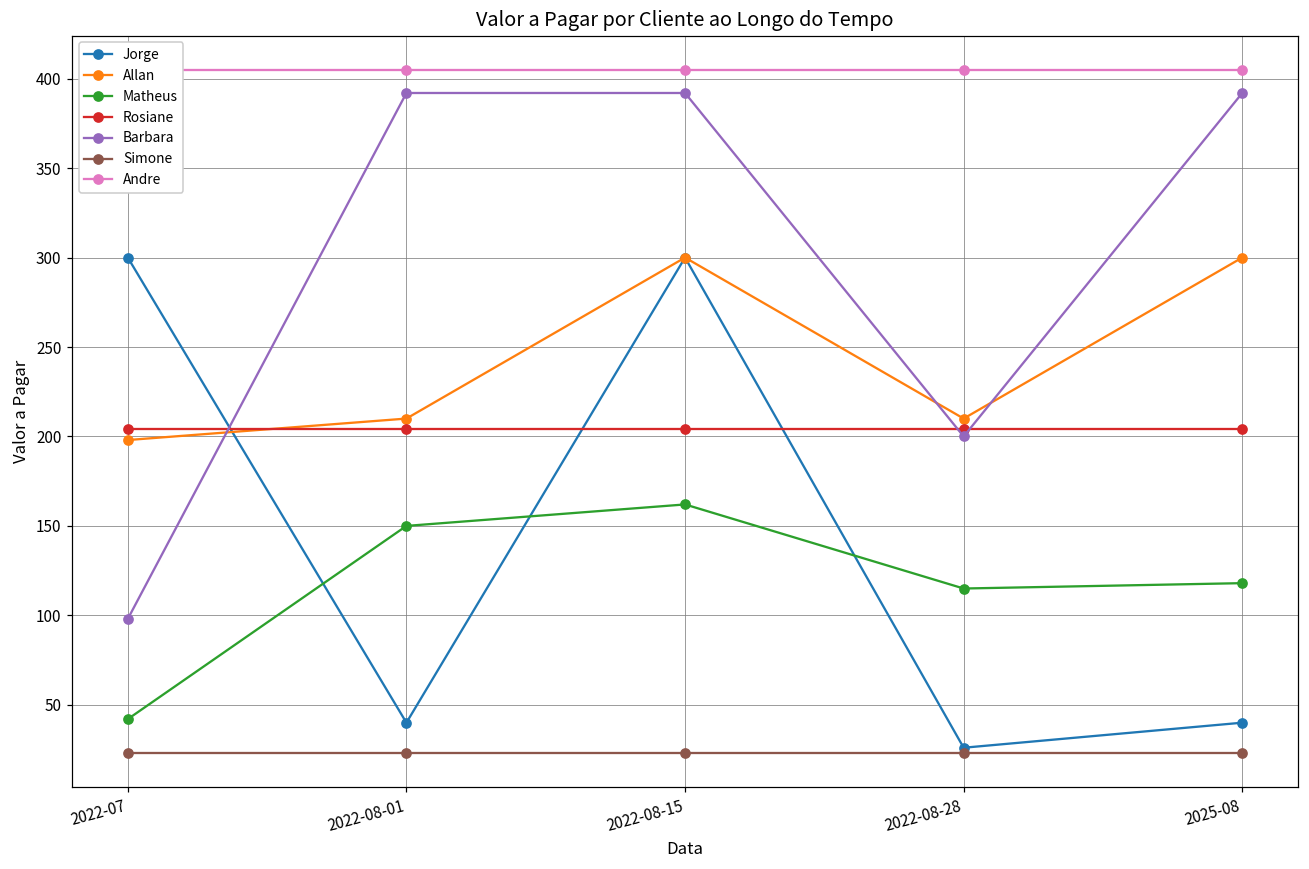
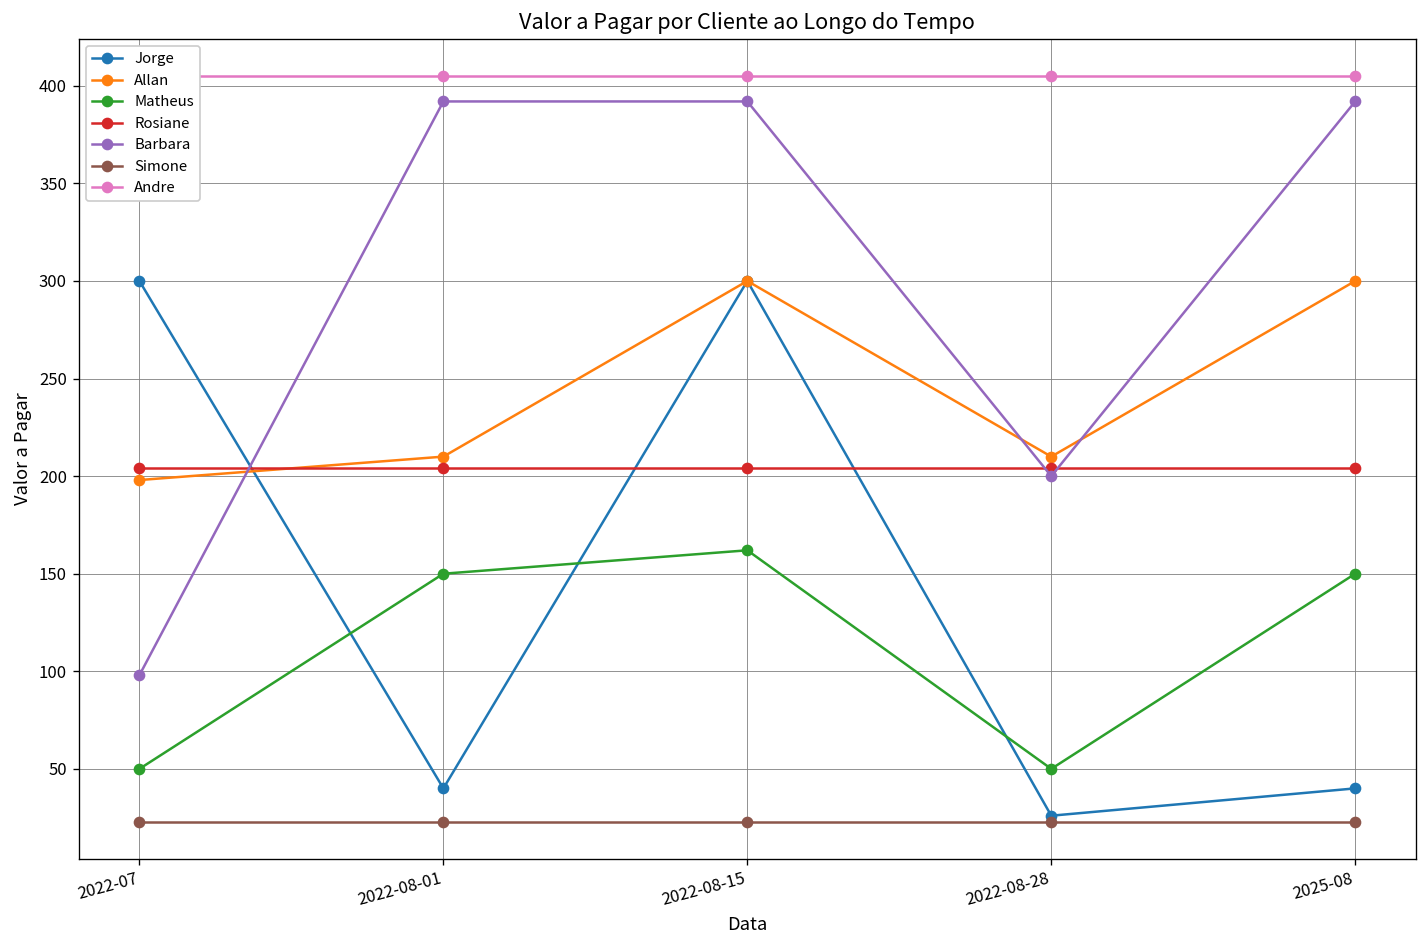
  {
    "Jorge": {
      "2022-07": 300,
      "2022-08-01": 40,
      "2022-08-28": 26,
      "2025-08": 40
    },
    "Allan": {
      "2022-07": 198,
      "2022-08-01": 210,
      "2022-08-28": 210,
      "2025-08": 300
    },
    "Matheus": {
-     "2022-07": 42,
+     "2022-07": 50,
      "2022-08-01": 150,
      "2022-08-15": 162,
-     "2022-08-28": 115,
-     "2025-08": 118
+     "2022-08-28": 50,
+     "2025-08": 150
    },
    "Rosiane": {
      "2022-07": 204,
      "2022-08-01": 204,
      "2022-08-15": 204,
      "2022-08-28": 204,
      "2025-08": 204
    },
    "Barbara": {
      "2022-07": 98,
      "2022-08-01": 392,
      "2022-08-15": 392,
      "2022-08-28": 200,
      "2025-08": 392
    },
    "Simone": {
      "2022-07": 23,
      "2022-08-01": 23,
      "2022-08-15": 23,
      "2022-08-28": 23,
      "2025-08": 23
    },
    "Andre": {
      "2022-08-01": 405,
      "2022-08-15": 405,
      "2022-08-28": 405,
      "2025-08": 405
    }
  }
